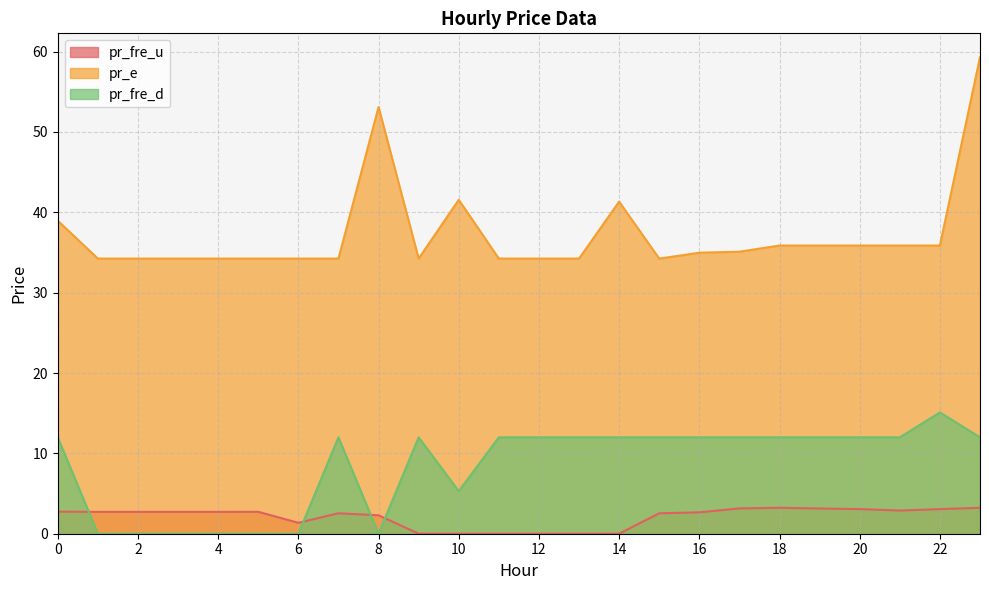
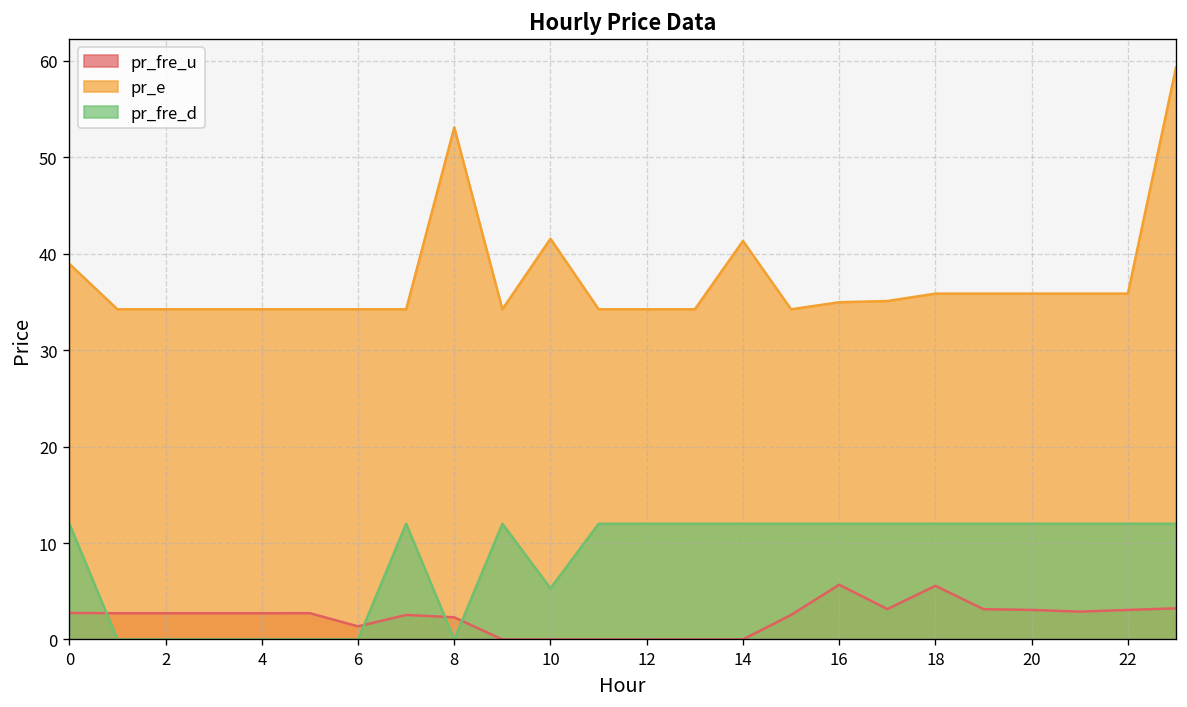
  {
    "pr_fre_u": {
      "0": 3,
      "2": 3,
      "4": 3,
      "6": 1,
      "8": 2,
      "10": 0,
      "12": 0,
      "14": 0,
-     "16": 3,
-     "18": 3,
+     "16": 6,
+     "18": 6,
      "20": 3,
      "22": 3
    },
    "pr_e": {
      "0": 39,
      "2": 34,
      "4": 34,
      "6": 34,
      "8": 53,
      "10": 42,
      "12": 34,
      "14": 41,
      "16": 35,
      "18": 36,
      "20": 36,
      "22": 36
    },
    "pr_fre_d": {
      "0": 12,
      "2": 0,
      "4": 0,
      "6": 0,
      "8": 0,
      "10": 5,
      "12": 12,
      "14": 12,
      "16": 12,
      "18": 12,
      "20": 12,
-     "22": 15
+     "22": 12
    }
  }
